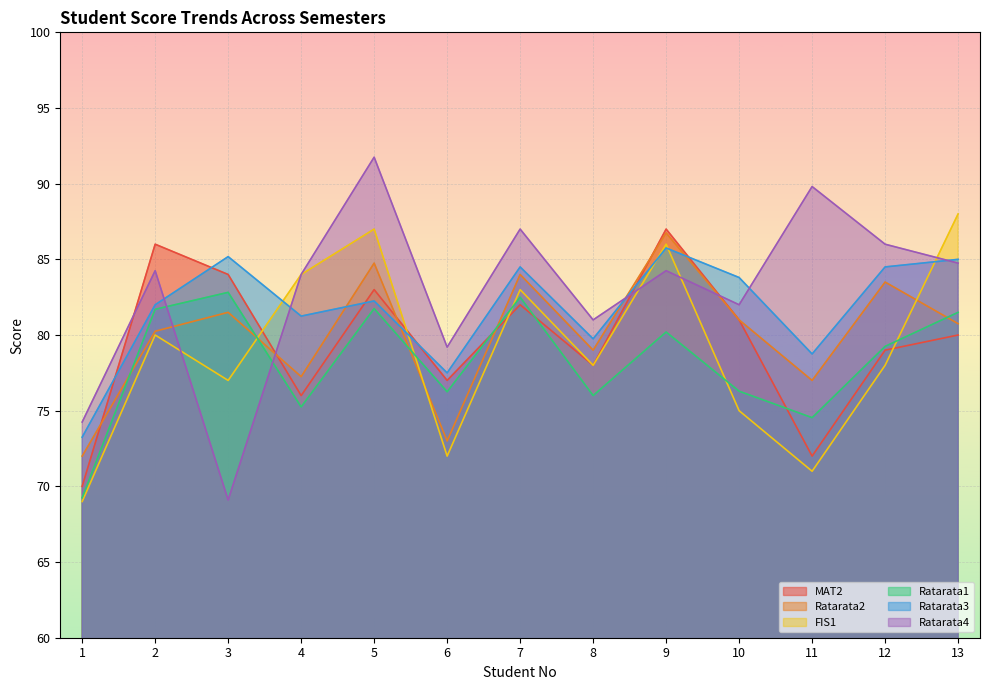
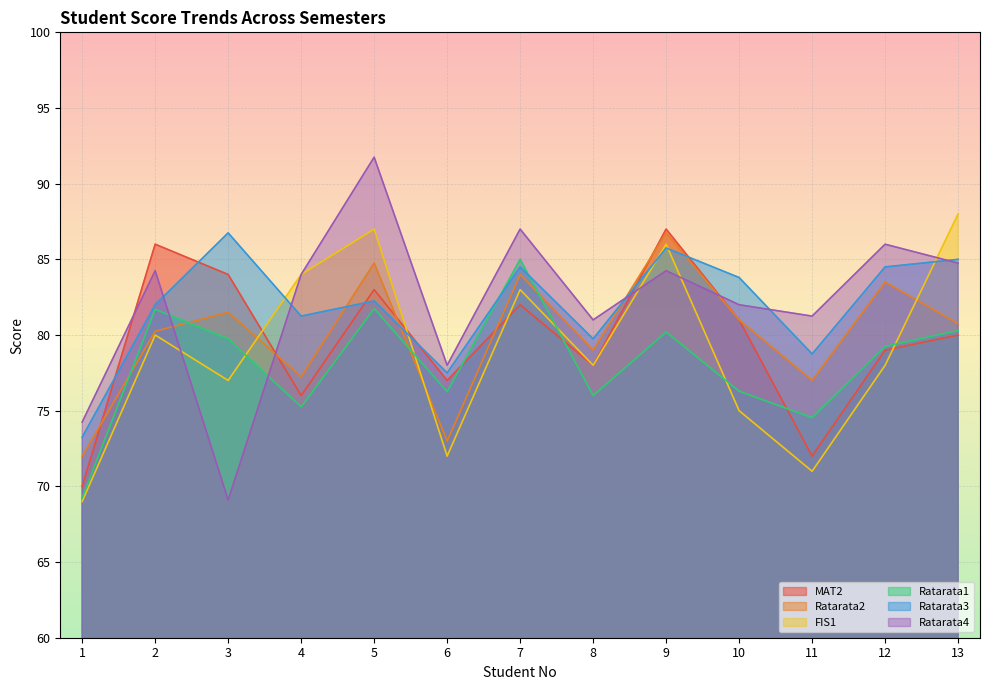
  {
    "Ratarata1": {
      "1": 69.3,
      "2": 81.7,
-     "3": 82.8,
+     "3": 79.8,
      "4": 75.3,
      "5": 81.8,
      "6": 76.3,
-     "7": 82.5,
+     "7": 85.0,
      "8": 76.0,
      "9": 80.2,
      "10": 76.3,
      "11": 74.5,
      "12": 79.3,
-     "13": 81.5
+     "13": 80.3
    },
    "Ratarata3": {
      "1": 73.3,
      "2": 82.0,
-     "3": 85.2,
+     "3": 86.8,
      "4": 81.3,
      "5": 82.3,
      "6": 77.5,
      "7": 84.5,
      "8": 79.8,
      "9": 85.8,
      "10": 83.8,
      "11": 78.8,
      "12": 84.5,
      "13": 85.0
    },
    "Ratarata4": {
      "1": 74.3,
      "2": 84.3,
      "3": 69.1,
      "5": 91.8,
-     "6": 79.2,
+     "6": 78.0,
      "7": 87.0,
      "8": 81.0,
      "9": 84.3,
      "10": 82.0,
-     "11": 89.8,
+     "11": 81.3,
      "12": 86.0,
      "13": 84.8
    }
  }
